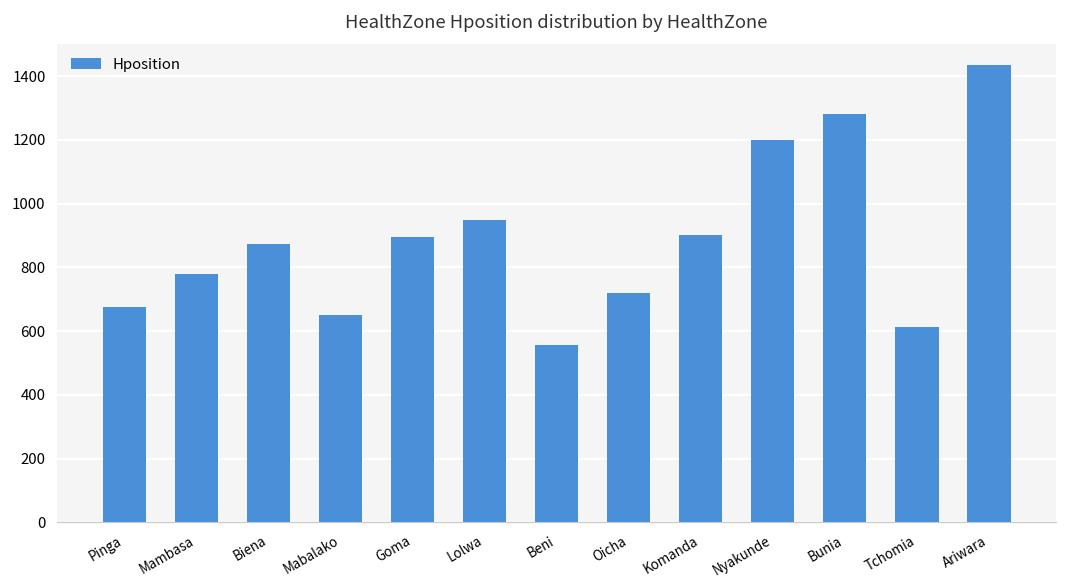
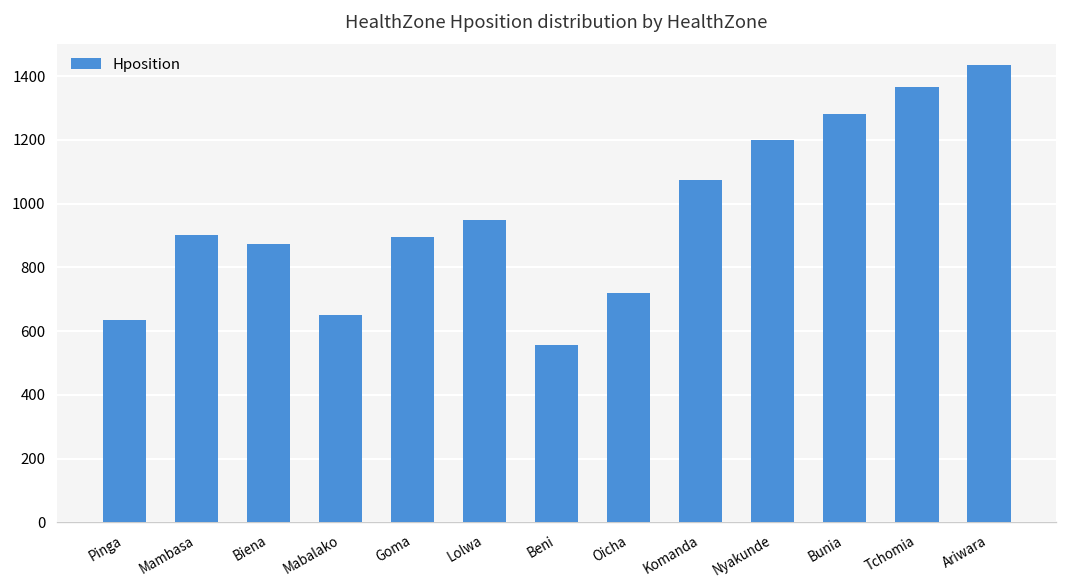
  {
-   "Pinga": 680,
-   "Mambasa": 780,
+   "Pinga": 640,
+   "Mambasa": 900,
    "Biena": 870,
    "Mabalako": 650,
    "Goma": 890,
    "Lolwa": 950,
    "Beni": 560,
    "Oicha": 720,
-   "Komanda": 900,
+   "Komanda": 1070,
    "Nyakunde": 1200,
    "Bunia": 1280,
-   "Tchomia": 610,
+   "Tchomia": 1370,
    "Ariwara": 1430
  }
